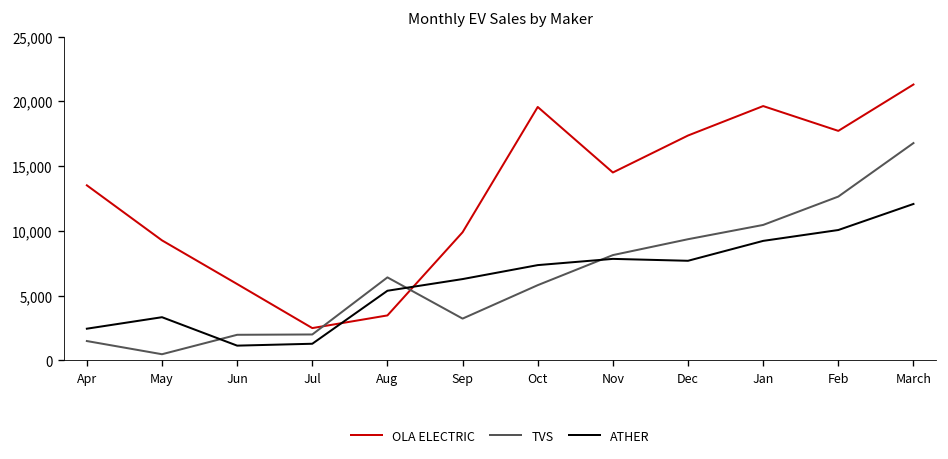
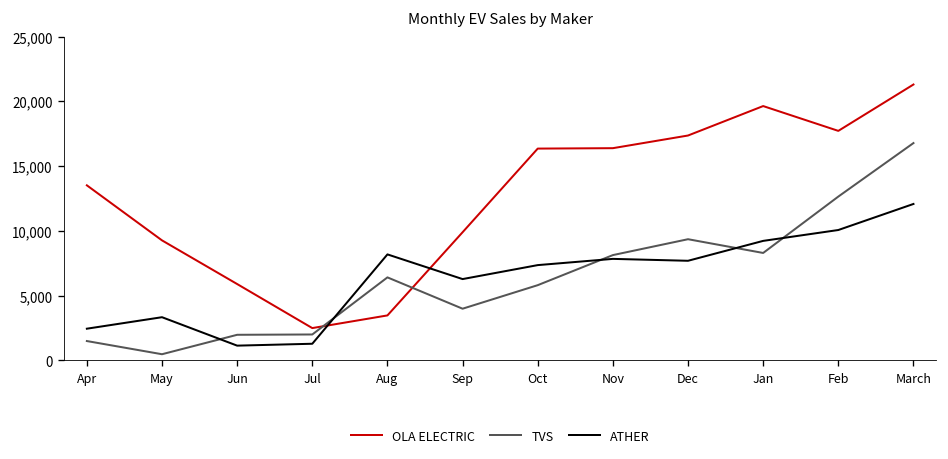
  {
    "OLA ELECTRIC": {
      "Apr": "13,500",
      "May": "9,300",
      "Jun": "5,900",
      "Jul": "2,500",
      "Aug": "3,500",
      "Sep": "9,900",
-     "Oct": "19,600",
-     "Nov": "14,500",
+     "Oct": "16,400",
+     "Nov": "16,400",
      "Dec": "17,400",
      "Jan": "19,600",
      "Feb": "17,700",
      "March": "21,300"
    },
    "TVS": {
      "Apr": "1,500",
      "May": "500",
      "Jun": "2,000",
      "Jul": "2,000",
      "Aug": "6,400",
-     "Sep": "3,200",
+     "Sep": "4,000",
      "Oct": "5,800",
      "Nov": "8,100",
      "Dec": "9,400",
-     "Jan": "10,500",
+     "Jan": "8,300",
      "Feb": "12,600",
      "March": "16,800"
    },
    "ATHER": {
      "Apr": "2,500",
      "May": "3,300",
      "Jun": "1,100",
      "Jul": "1,300",
-     "Aug": "5,400",
+     "Aug": "8,200",
      "Sep": "6,300",
      "Oct": "7,400",
      "Nov": "7,800",
      "Dec": "7,700",
      "Jan": "9,200",
      "Feb": "10,100",
      "March": "12,100"
    }
  }
